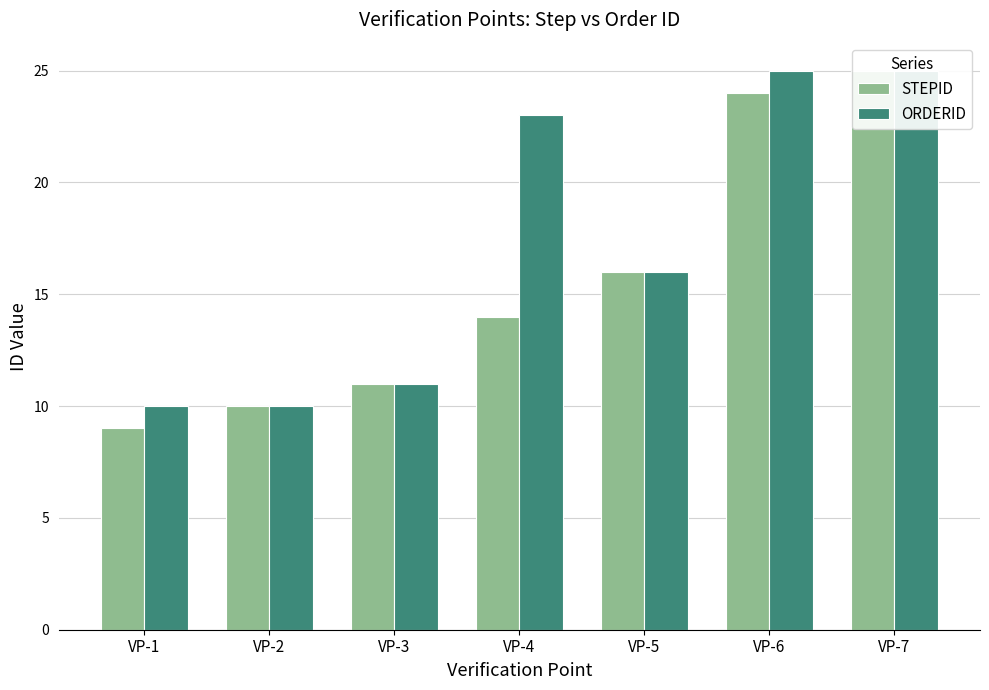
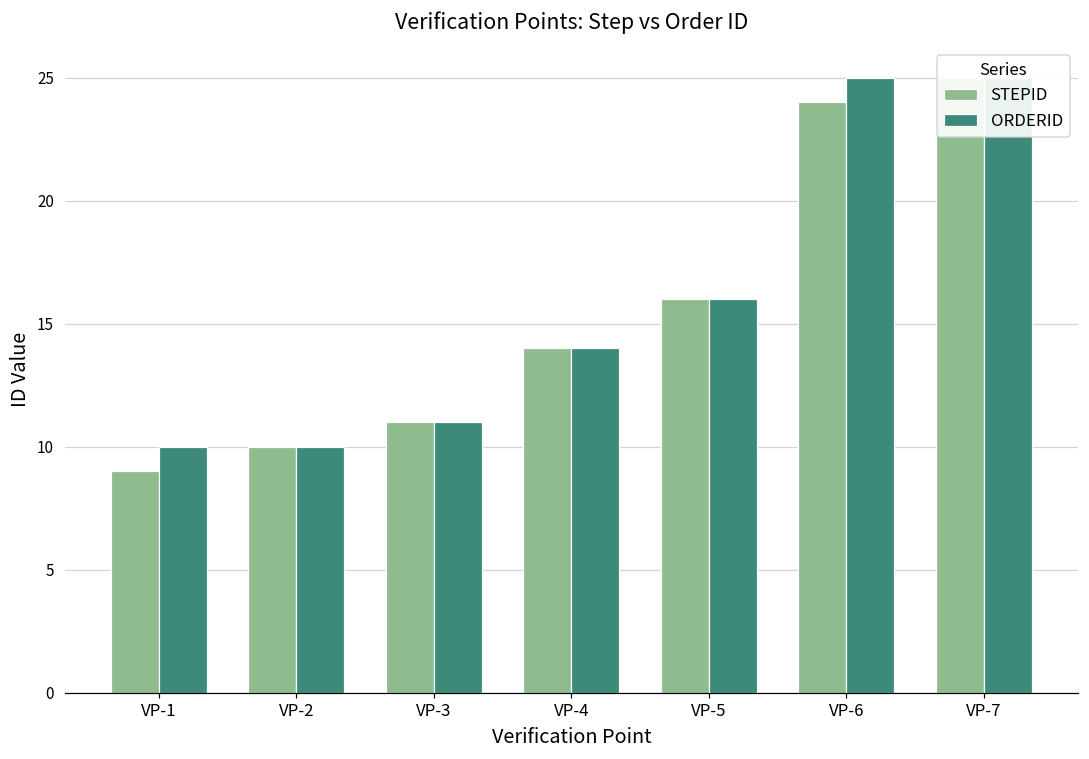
  {
    "STEPID": {
      "VP-1": 9,
      "VP-2": 10,
      "VP-3": 11,
      "VP-4": 14,
      "VP-5": 16,
      "VP-6": 24
    },
    "ORDERID": {
      "VP-1": 10,
      "VP-2": 10,
      "VP-3": 11,
-     "VP-4": 23,
+     "VP-4": 14,
      "VP-5": 16,
      "VP-6": 25
    }
  }
